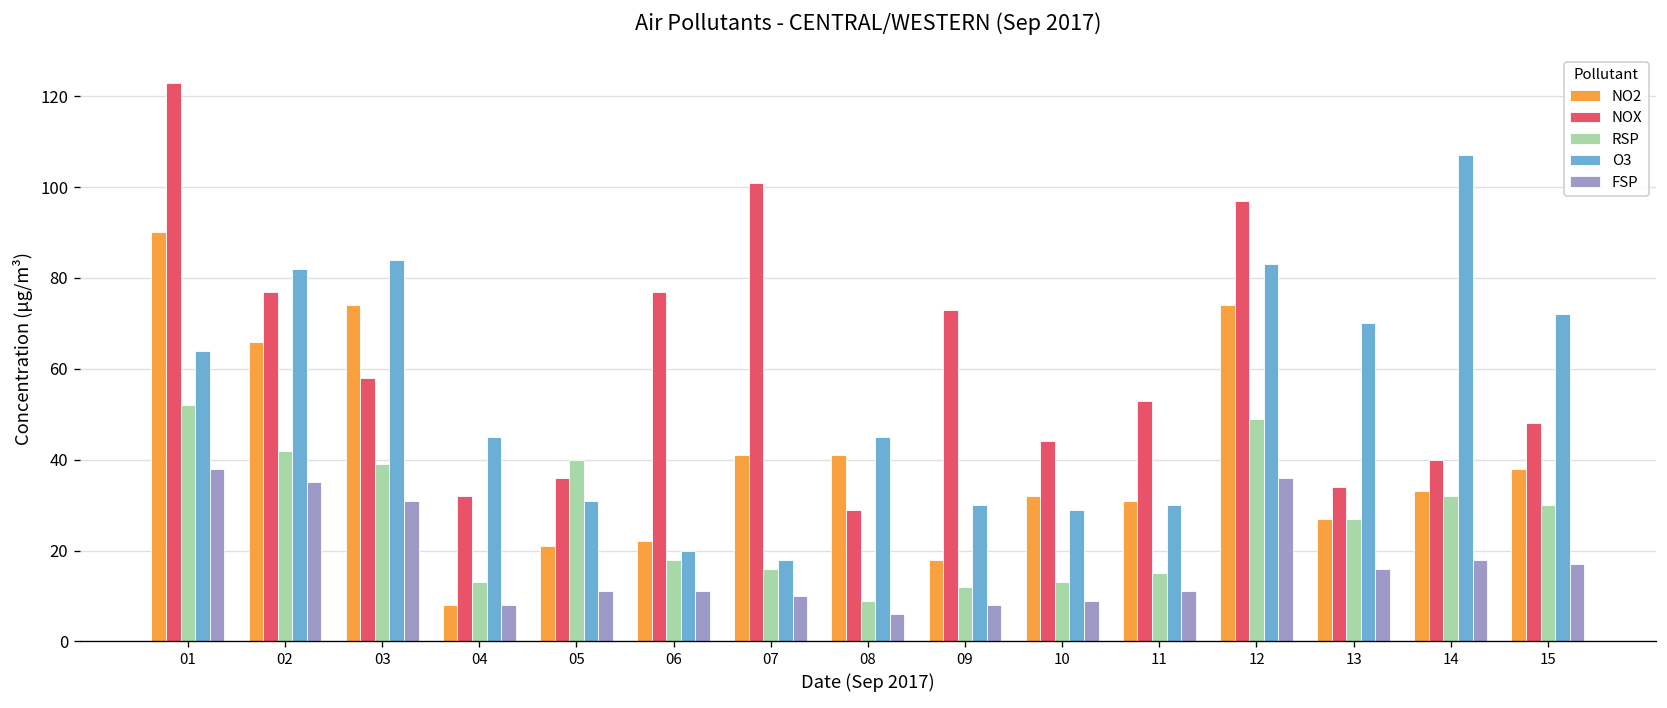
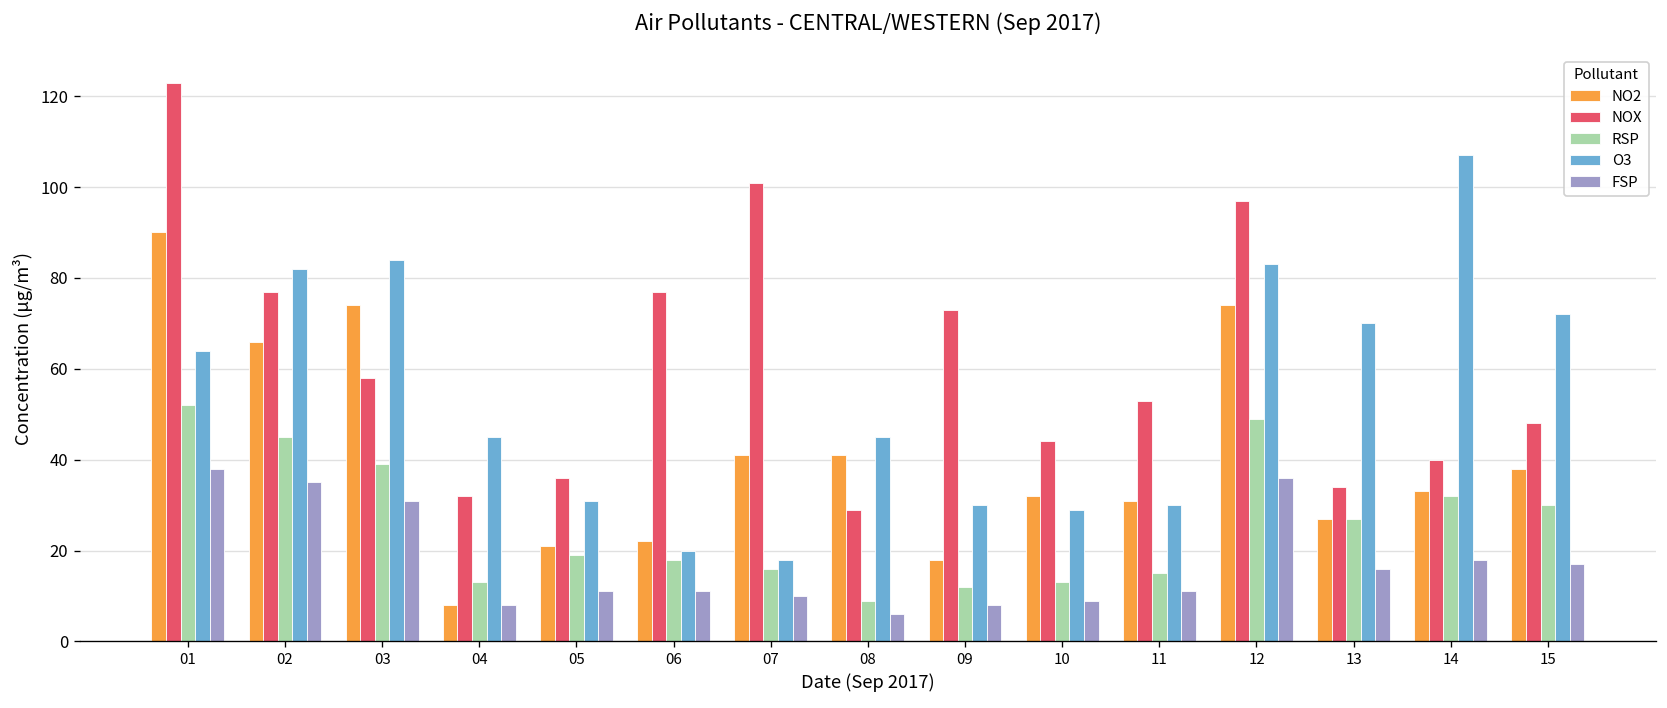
  {
    "NO2": {
      "01": 90,
      "02": 66,
      "03": 74,
      "04": 8,
      "05": 21,
      "06": 22,
      "07": 41,
      "08": 41,
      "09": 18,
      "10": 32,
      "11": 31,
      "12": 74,
      "13": 27,
      "14": 33,
      "15": 38
    },
    "NOX": {
      "01": 123,
      "02": 77,
      "03": 58,
      "04": 32,
      "05": 36,
      "06": 77,
      "07": 101,
      "08": 29,
      "09": 73,
      "10": 44,
      "11": 53,
      "12": 97,
      "13": 34,
      "14": 40,
      "15": 48
    },
    "RSP": {
      "01": 52,
-     "02": 42,
+     "02": 45,
      "03": 39,
      "04": 13,
-     "05": 40,
+     "05": 19,
      "06": 18,
      "07": 16,
      "08": 9,
      "09": 12,
      "10": 13,
      "11": 15,
      "12": 49,
      "13": 27,
      "14": 32,
      "15": 30
    }
  }
